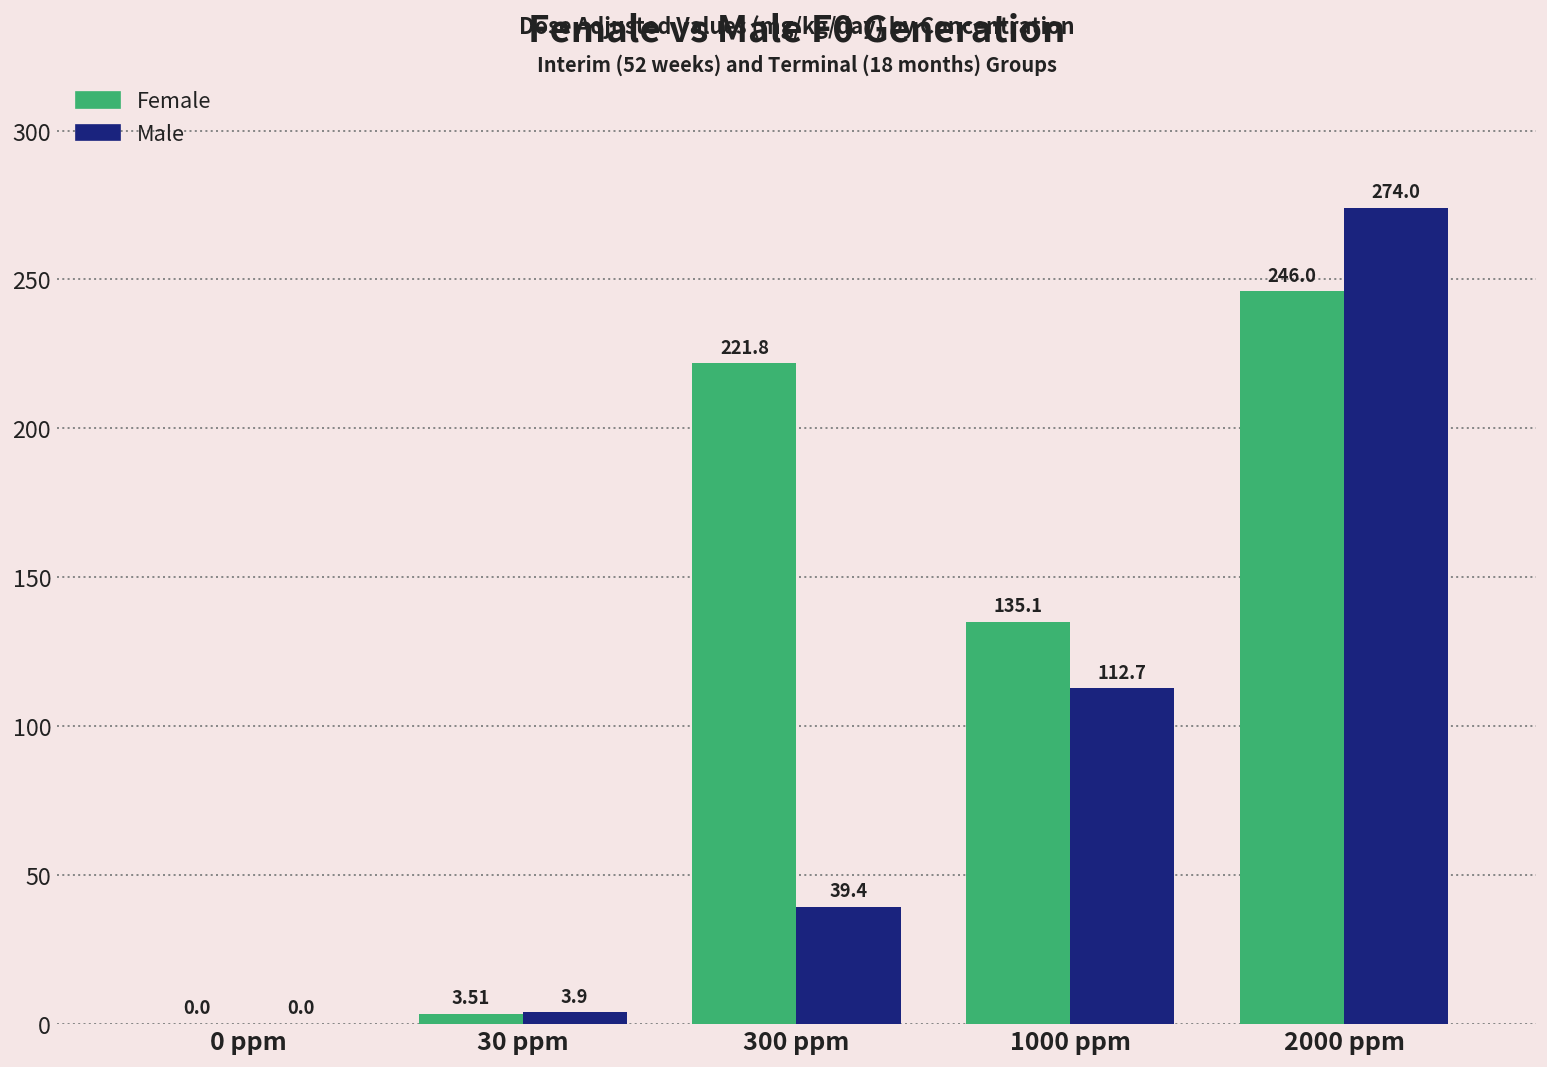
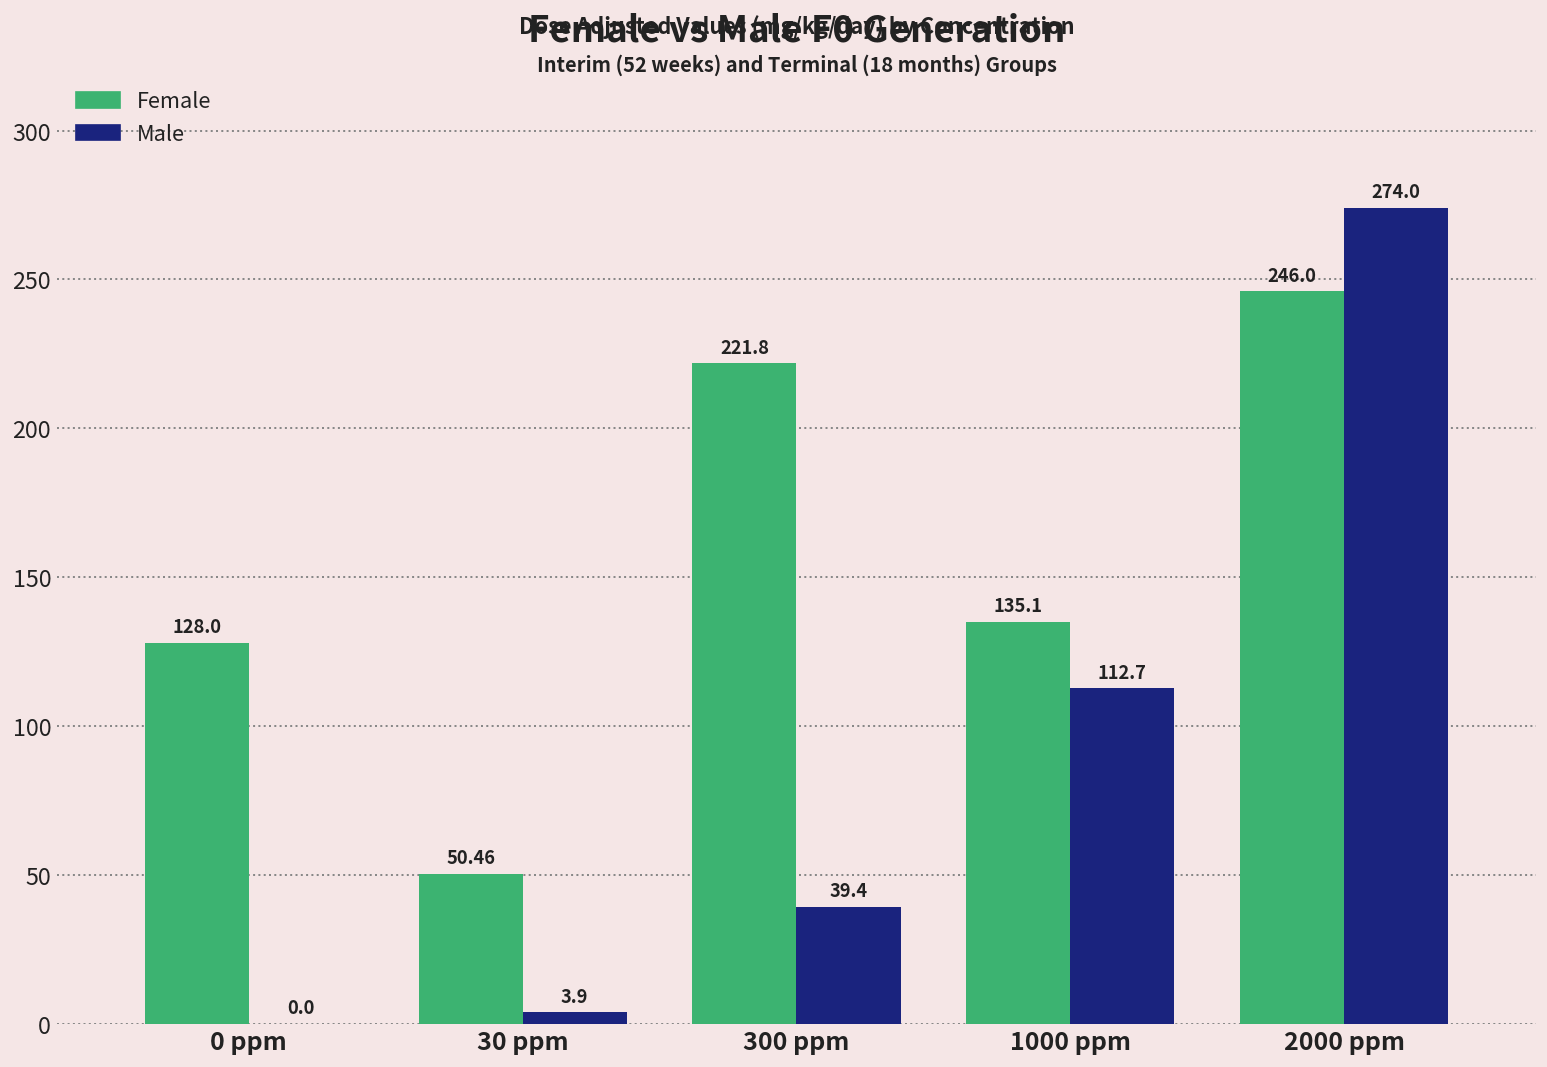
  {
    "Female": {
-     "0 ppm": 0.0,
-     "30 ppm": 3.51,
+     "0 ppm": 128.0,
+     "30 ppm": 50.46,
      "300 ppm": 221.8,
      "1000 ppm": 135.1,
      "2000 ppm": 246.0
    },
    "Male": {
      "0 ppm": 0.0,
      "30 ppm": 3.9,
      "300 ppm": 39.4,
      "1000 ppm": 112.7,
      "2000 ppm": 274.0
    }
  }
